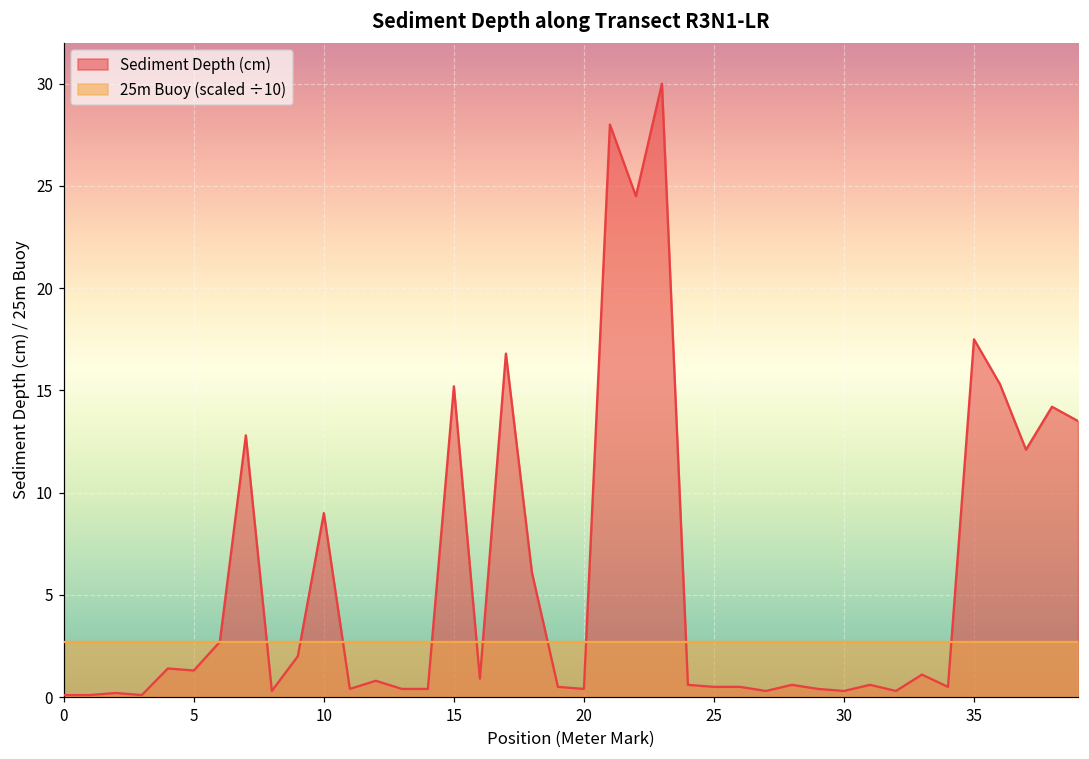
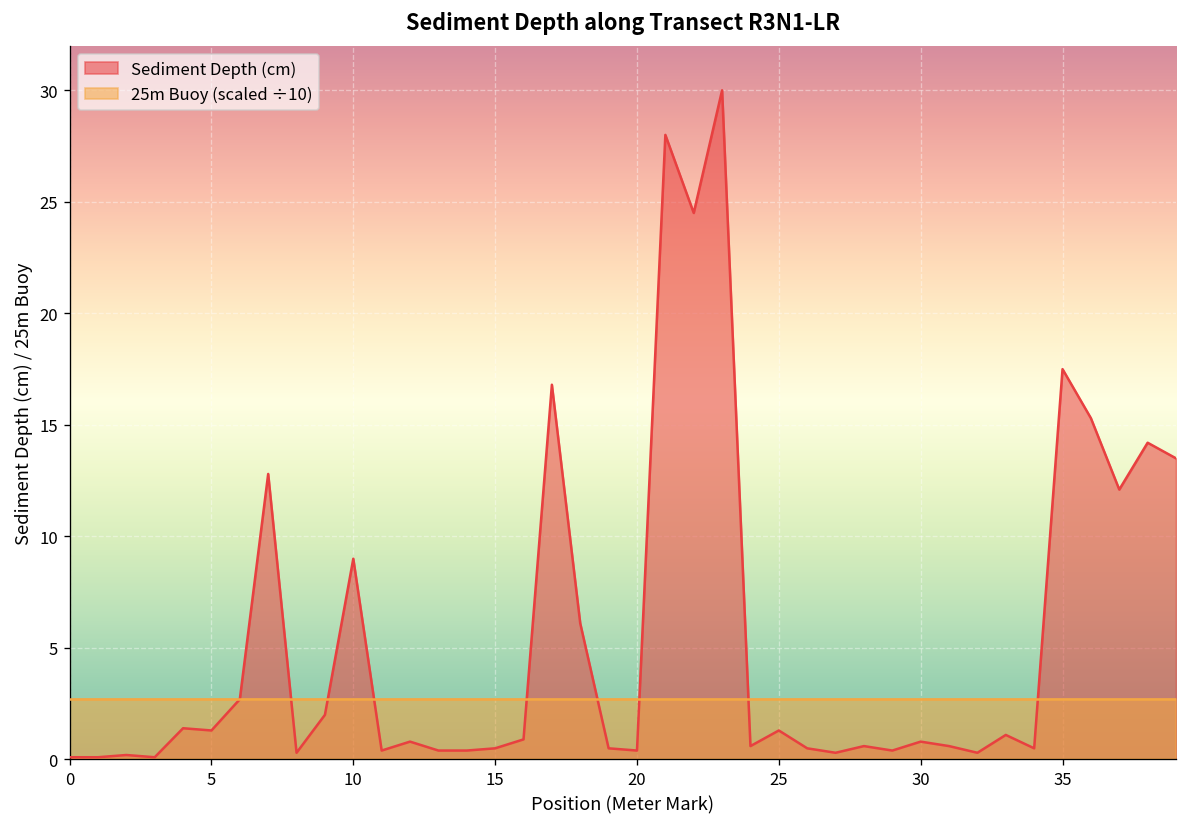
  {
    "Sediment Depth (cm)": {
      "0": 0.1,
      "5": 1.3,
      "10": 9.0,
-     "15": 15.2,
+     "15": 0.5,
      "20": 0.4,
-     "25": 0.5,
-     "30": 0.3,
+     "25": 1.3,
+     "30": 0.8,
      "35": 17.5
    },
    "25m Buoy (scaled ÷10)": {
      "0": 2.7,
      "5": 2.7,
      "10": 2.7,
      "15": 2.7,
      "20": 2.7,
      "25": 2.7,
      "30": 2.7,
      "35": 2.7
    }
  }
